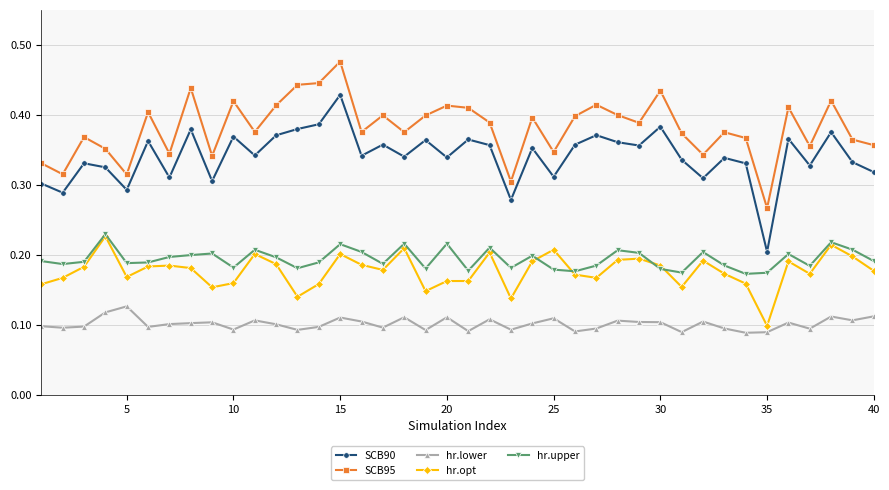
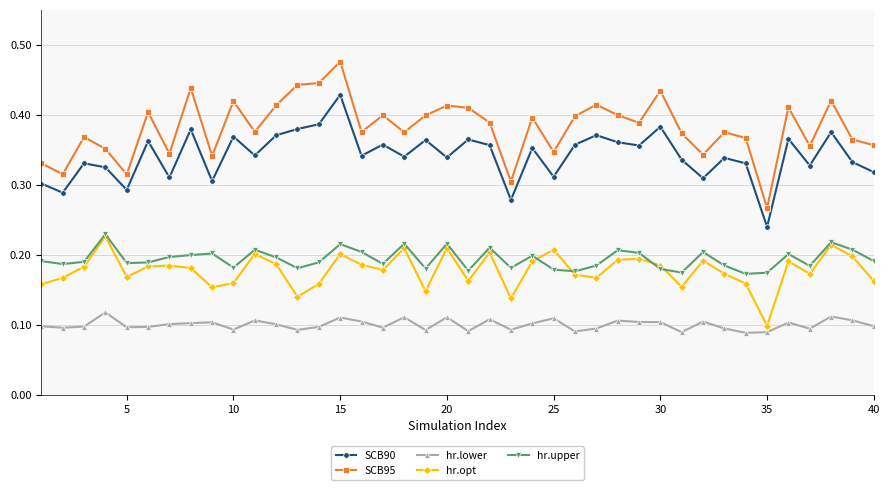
  {
    "SCB90": {
      "5": 0.29,
      "10": 0.37,
      "15": 0.43,
      "20": 0.34,
      "25": 0.31,
      "30": 0.38,
-     "35": 0.20,
+     "35": 0.24,
      "40": 0.32
    },
    "SCB95": {
      "5": 0.32,
      "10": 0.42,
      "15": 0.48,
      "20": 0.41,
      "25": 0.35,
      "30": 0.43,
      "35": 0.27,
      "40": 0.36
    },
    "hr.lower": {
-     "5": 0.13,
+     "5": 0.10,
      "10": 0.09,
      "15": 0.11,
      "20": 0.11,
      "25": 0.11,
      "30": 0.10,
      "35": 0.09,
-     "40": 0.11
+     "40": 0.10
    },
    "hr.opt": {
      "5": 0.17,
      "10": 0.16,
      "15": 0.20,
-     "20": 0.16,
+     "20": 0.21,
      "25": 0.21,
      "30": 0.19,
      "35": 0.10,
-     "40": 0.18
+     "40": 0.16
    },
    "hr.upper": {
      "5": 0.19,
      "10": 0.18,
      "15": 0.22,
      "20": 0.22,
      "25": 0.18,
      "30": 0.18,
      "35": 0.17,
      "40": 0.19
    }
  }
